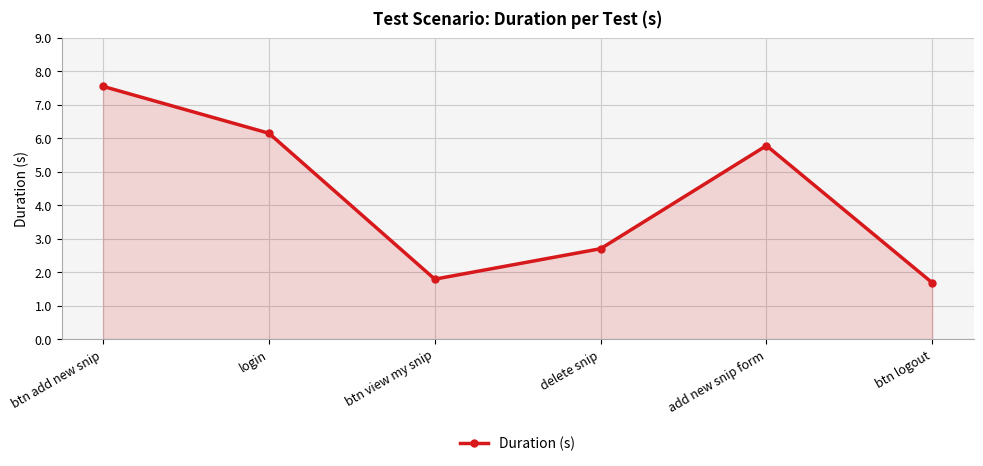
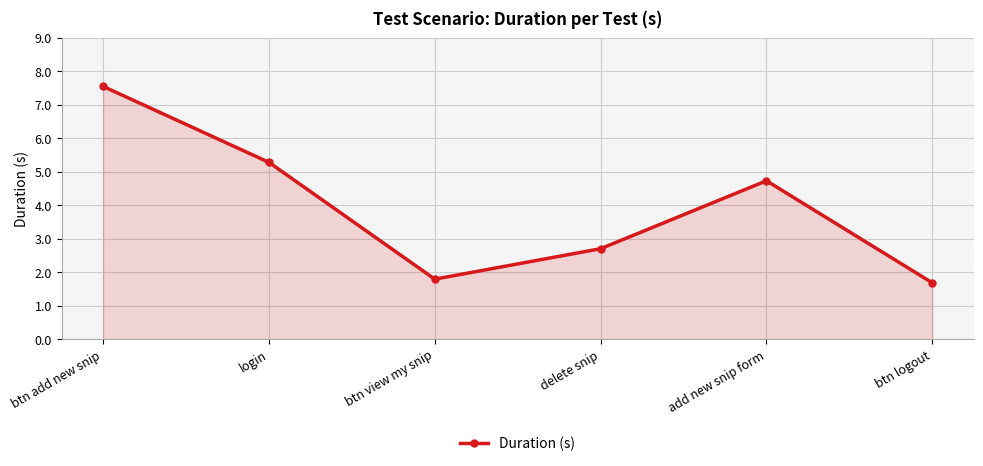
  {
    "btn add new snip": 7.6,
-   "login": 6.2,
+   "login": 5.3,
    "btn view my snip": 1.8,
    "delete snip": 2.7,
-   "add new snip form": 5.8,
+   "add new snip form": 4.7,
    "btn logout": 1.7
  }
